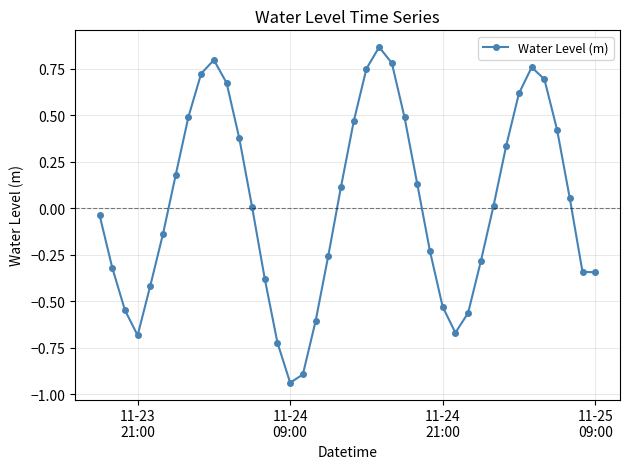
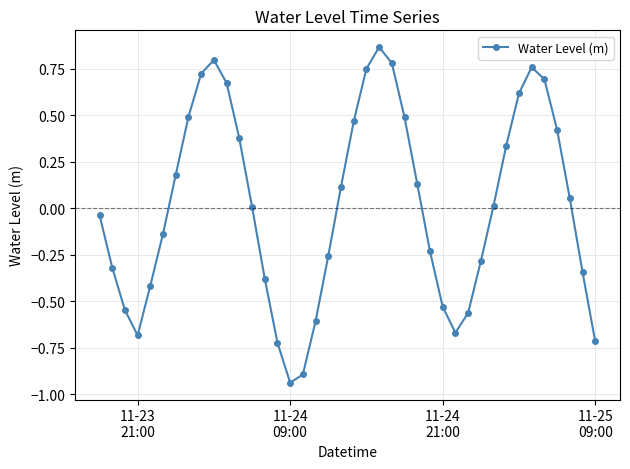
  {
    "11-23 21:00": -0.68,
    "11-24 09:00": -0.94,
    "11-24 21:00": -0.53,
-   "11-25 09:00": -0.34
+   "11-25 09:00": -0.72
  }
